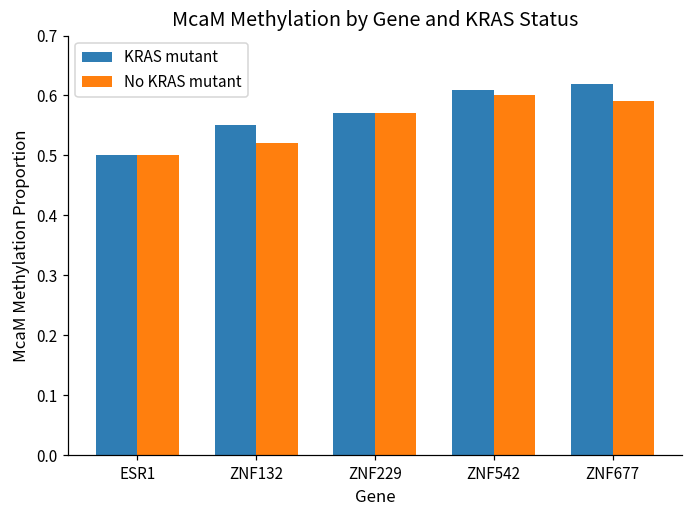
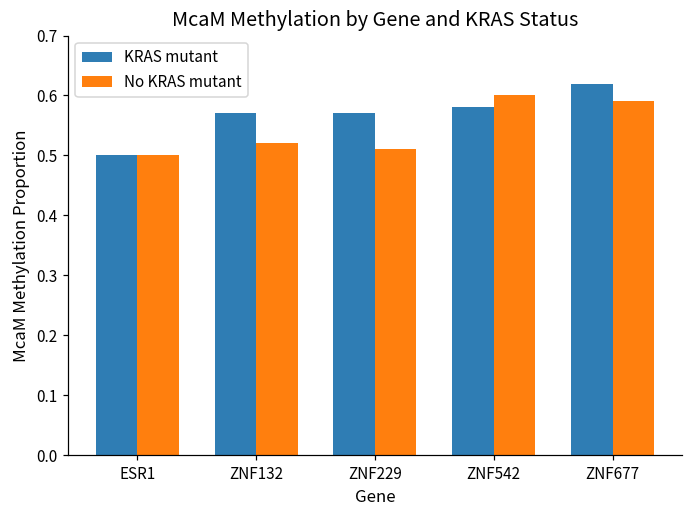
  {
    "KRAS mutant": {
      "ESR1": 0.50,
-     "ZNF132": 0.55,
+     "ZNF132": 0.57,
      "ZNF229": 0.57,
-     "ZNF542": 0.61,
+     "ZNF542": 0.58,
      "ZNF677": 0.62
    },
    "No KRAS mutant": {
      "ESR1": 0.50,
      "ZNF132": 0.52,
-     "ZNF229": 0.57,
+     "ZNF229": 0.51,
      "ZNF542": 0.60,
      "ZNF677": 0.59
    }
  }
